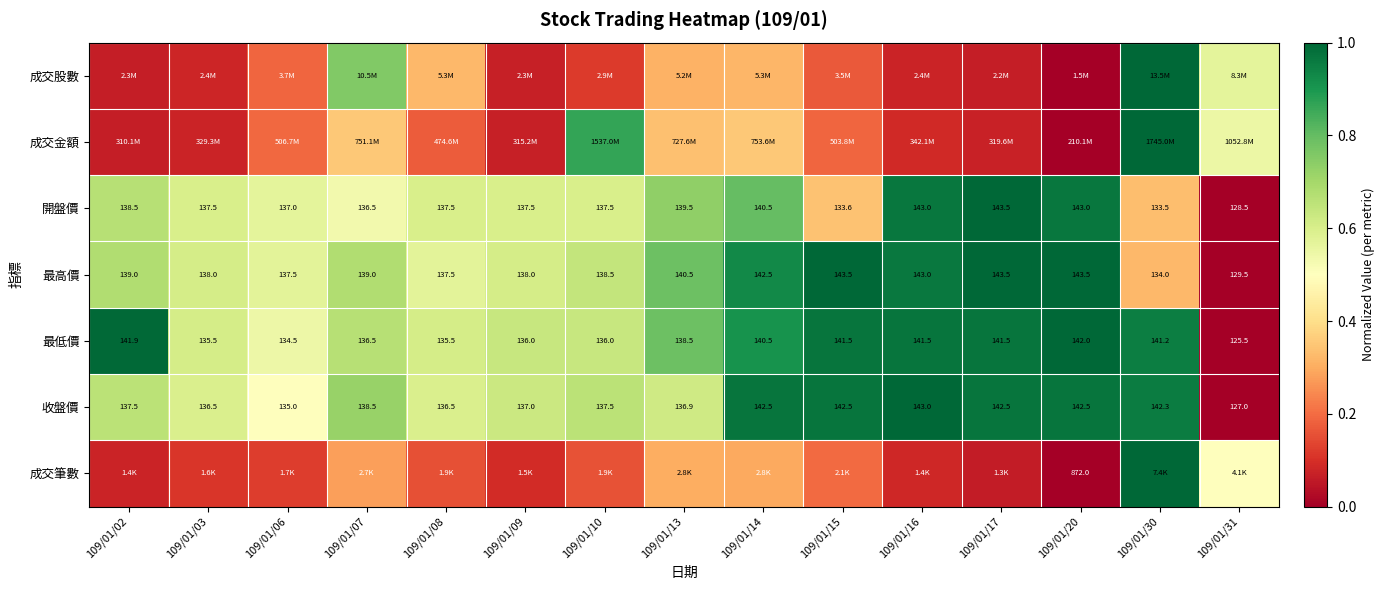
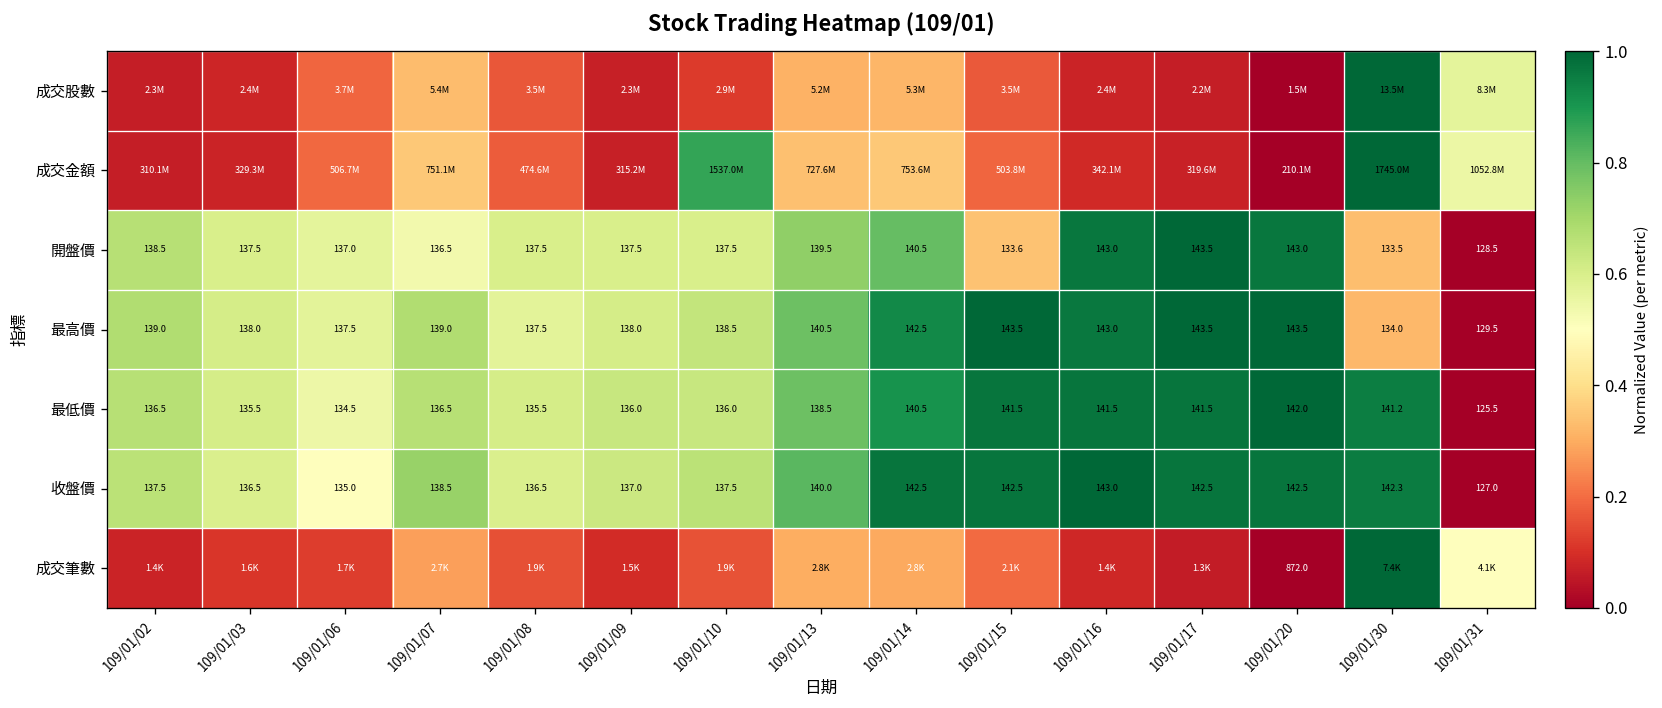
  {
    "成交股數": {
      "109/01/02": "2.3M",
      "109/01/03": "2.4M",
      "109/01/06": "3.7M",
-     "109/01/07": "10.5M",
-     "109/01/08": "5.3M",
+     "109/01/07": "5.4M",
+     "109/01/08": "3.5M",
      "109/01/09": "2.3M",
      "109/01/10": "2.9M",
      "109/01/13": "5.2M",
      "109/01/14": "5.3M",
      "109/01/15": "3.5M",
      "109/01/16": "2.4M",
      "109/01/17": "2.2M",
      "109/01/20": "1.5M",
      "109/01/30": "13.5M",
      "109/01/31": "8.3M"
    },
    "成交金額": {
      "109/01/02": "310.1M",
      "109/01/03": "329.3M",
      "109/01/06": "506.7M",
      "109/01/07": "751.1M",
      "109/01/08": "474.6M",
      "109/01/09": "315.2M",
      "109/01/10": "1537.0M",
      "109/01/13": "727.6M",
      "109/01/14": "753.6M",
      "109/01/15": "503.8M",
      "109/01/16": "342.1M",
      "109/01/17": "319.6M",
      "109/01/20": "210.1M",
      "109/01/30": "1745.0M",
      "109/01/31": "1052.8M"
    },
    "開盤價": {
      "109/01/02": "138.5",
      "109/01/03": "137.5",
      "109/01/06": "137.0",
      "109/01/07": "136.5",
      "109/01/08": "137.5",
      "109/01/09": "137.5",
      "109/01/10": "137.5",
      "109/01/13": "139.5",
      "109/01/14": "140.5",
      "109/01/15": "133.6",
      "109/01/16": "143.0",
      "109/01/17": "143.5",
      "109/01/20": "143.0",
      "109/01/30": "133.5",
      "109/01/31": "128.5"
    },
    "最高價": {
      "109/01/02": "139.0",
      "109/01/03": "138.0",
      "109/01/06": "137.5",
      "109/01/07": "139.0",
      "109/01/08": "137.5",
      "109/01/09": "138.0",
      "109/01/10": "138.5",
      "109/01/13": "140.5",
      "109/01/14": "142.5",
      "109/01/15": "143.5",
      "109/01/16": "143.0",
      "109/01/17": "143.5",
      "109/01/20": "143.5",
      "109/01/30": "134.0",
      "109/01/31": "129.5"
    },
    "最低價": {
-     "109/01/02": "141.9",
+     "109/01/02": "136.5",
      "109/01/03": "135.5",
      "109/01/06": "134.5",
      "109/01/07": "136.5",
      "109/01/08": "135.5",
      "109/01/09": "136.0",
      "109/01/10": "136.0",
      "109/01/13": "138.5",
      "109/01/14": "140.5",
      "109/01/15": "141.5",
      "109/01/16": "141.5",
      "109/01/17": "141.5",
      "109/01/20": "142.0",
      "109/01/30": "141.2",
      "109/01/31": "125.5"
    },
    "收盤價": {
      "109/01/02": "137.5",
      "109/01/03": "136.5",
      "109/01/06": "135.0",
      "109/01/07": "138.5",
      "109/01/08": "136.5",
      "109/01/09": "137.0",
      "109/01/10": "137.5",
-     "109/01/13": "136.9",
+     "109/01/13": "140.0",
      "109/01/14": "142.5",
      "109/01/15": "142.5",
      "109/01/16": "143.0",
      "109/01/17": "142.5",
      "109/01/20": "142.5",
      "109/01/30": "142.3",
      "109/01/31": "127.0"
    },
    "成交筆數": {
      "109/01/02": "1.4K",
      "109/01/03": "1.6K",
      "109/01/06": "1.7K",
      "109/01/07": "2.7K",
      "109/01/08": "1.9K",
      "109/01/09": "1.5K",
      "109/01/10": "1.9K",
      "109/01/13": "2.8K",
      "109/01/14": "2.8K",
      "109/01/15": "2.1K",
      "109/01/16": "1.4K",
      "109/01/17": "1.3K",
      "109/01/20": "872.0",
      "109/01/30": "7.4K",
      "109/01/31": "4.1K"
    }
  }
